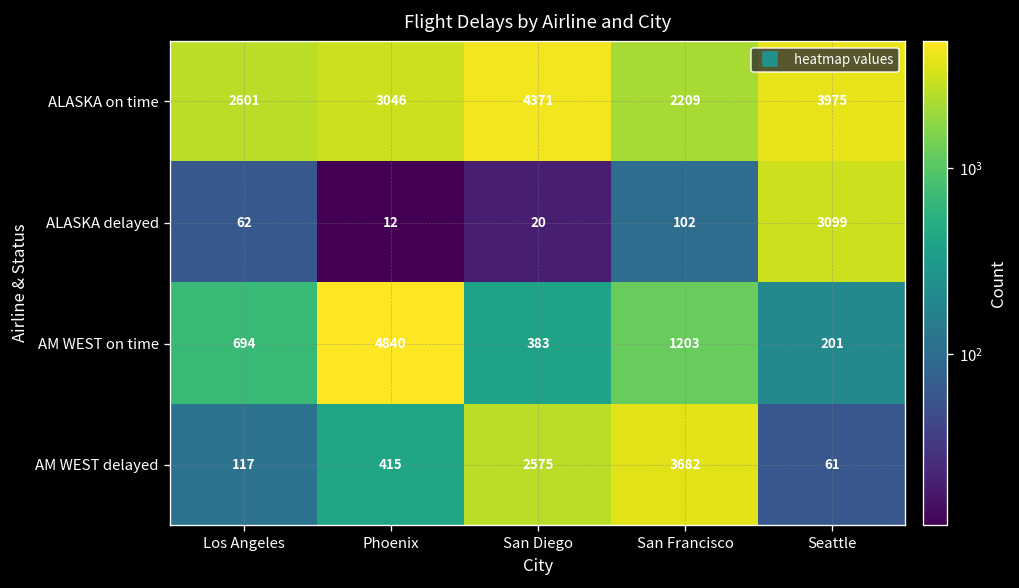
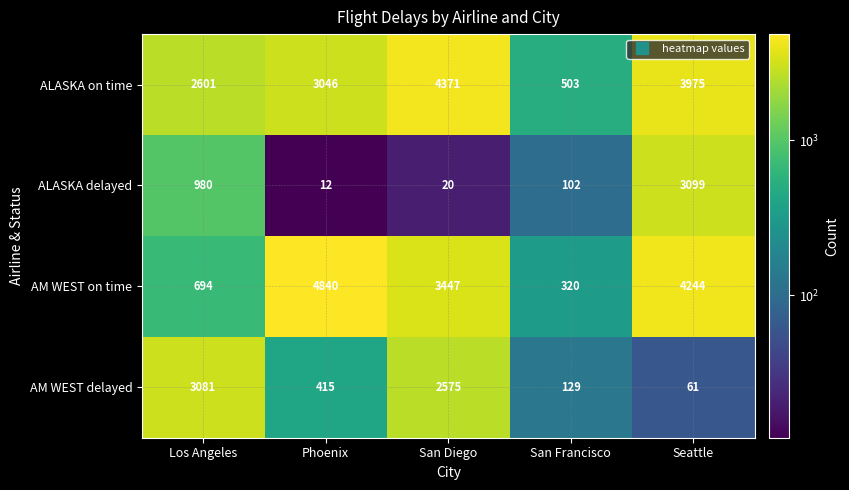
  {
    "ALASKA on time": {
      "Los Angeles": 2601,
      "Phoenix": 3046,
      "San Diego": 4371,
-     "San Francisco": 2209,
+     "San Francisco": 503,
      "Seattle": 3975
    },
    "ALASKA delayed": {
-     "Los Angeles": 62,
+     "Los Angeles": 980,
      "Phoenix": 12,
      "San Diego": 20,
      "San Francisco": 102,
      "Seattle": 3099
    },
    "AM WEST on time": {
      "Los Angeles": 694,
      "Phoenix": 4840,
-     "San Diego": 383,
-     "San Francisco": 1203,
-     "Seattle": 201
+     "San Diego": 3447,
+     "San Francisco": 320,
+     "Seattle": 4244
    },
    "AM WEST delayed": {
-     "Los Angeles": 117,
+     "Los Angeles": 3081,
      "Phoenix": 415,
      "San Diego": 2575,
-     "San Francisco": 3682,
+     "San Francisco": 129,
      "Seattle": 61
    }
  }
